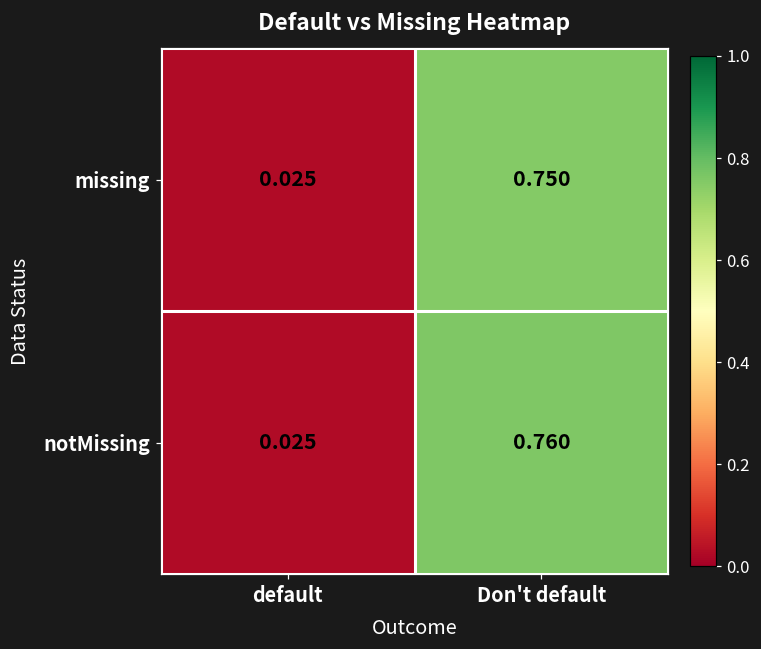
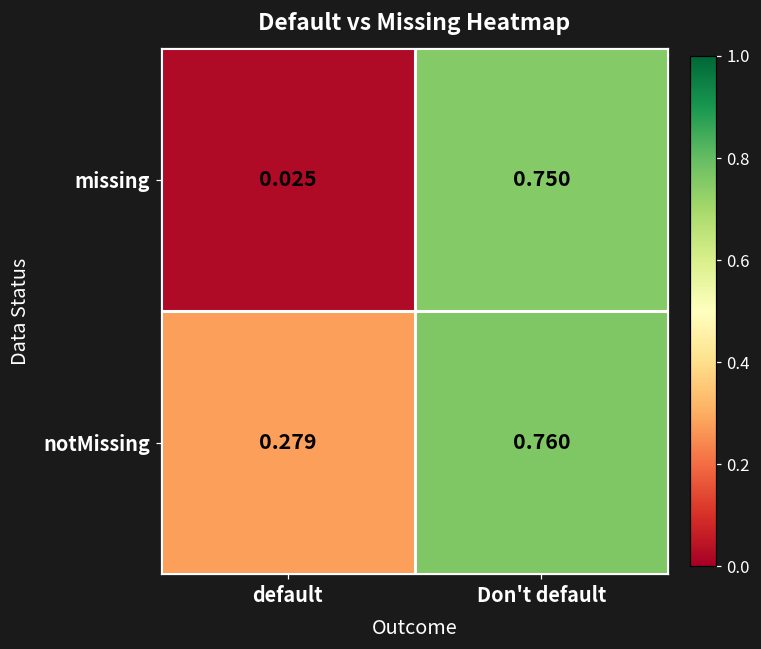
  {
    "missing": {
      "default": 0.025,
      "Don't default": 0.750
    },
    "notMissing": {
-     "default": 0.025,
+     "default": 0.279,
      "Don't default": 0.760
    }
  }
